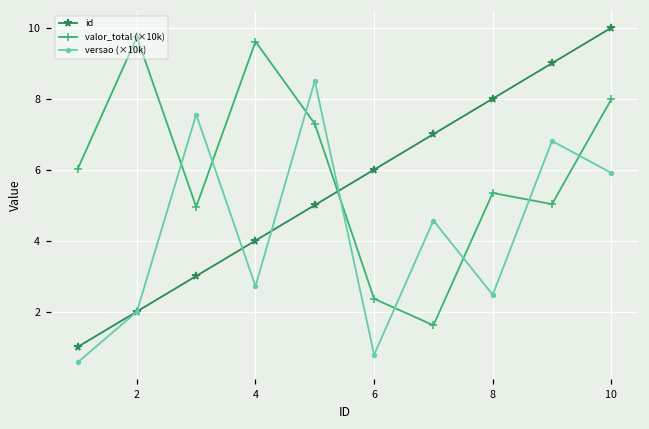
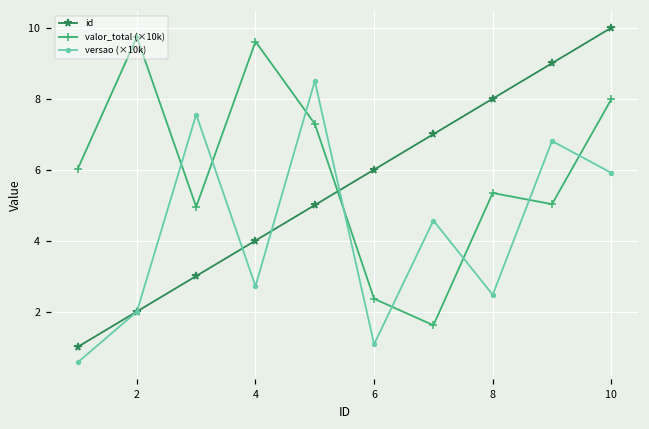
  {
    "versao (×10k)": {
      "4": 2.7,
-     "6": 0.8,
+     "6": 1.1,
      "8": 2.5,
      "10": 5.9
    }
  }
